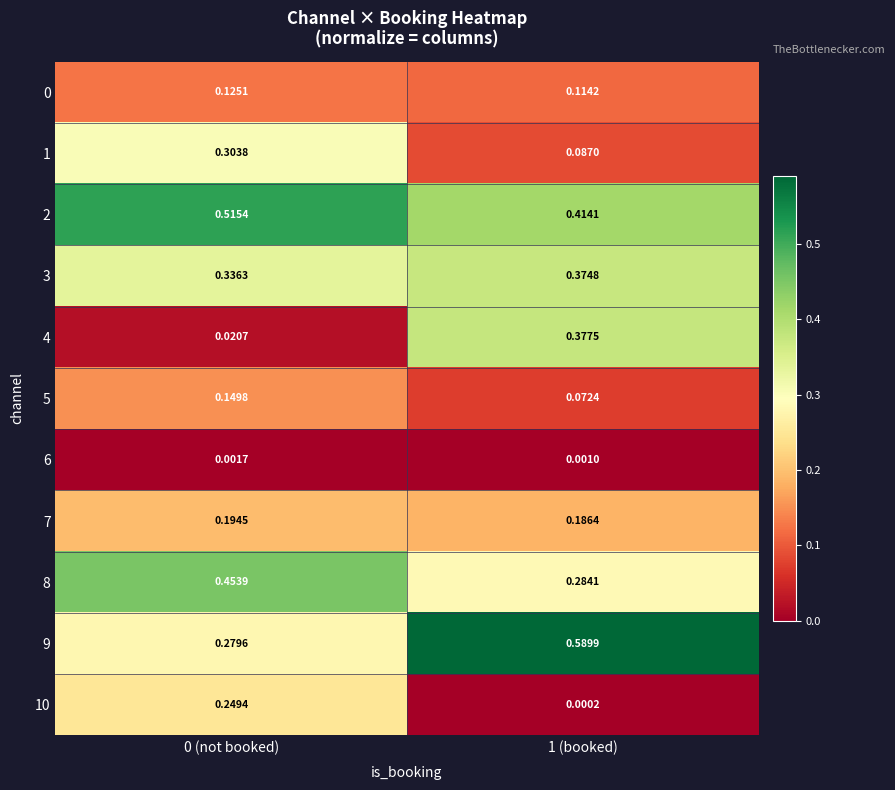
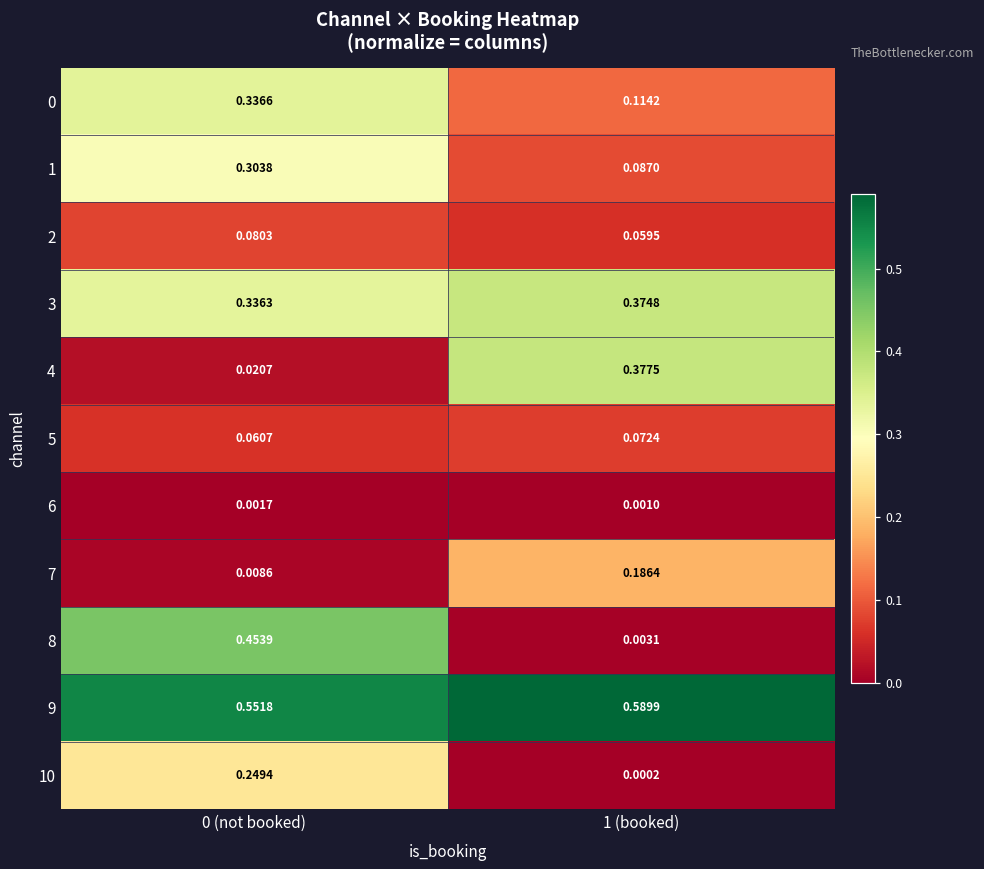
  {
    "0": {
-     "0 (not booked)": 0.1251,
+     "0 (not booked)": 0.3366,
      "1 (booked)": 0.1142
    },
    "1": {
      "0 (not booked)": 0.3038,
      "1 (booked)": 0.0870
    },
    "2": {
-     "0 (not booked)": 0.5154,
-     "1 (booked)": 0.4141
+     "0 (not booked)": 0.0803,
+     "1 (booked)": 0.0595
    },
    "3": {
      "0 (not booked)": 0.3363,
      "1 (booked)": 0.3748
    },
    "4": {
      "0 (not booked)": 0.0207,
      "1 (booked)": 0.3775
    },
    "5": {
-     "0 (not booked)": 0.1498,
+     "0 (not booked)": 0.0607,
      "1 (booked)": 0.0724
    },
    "6": {
      "0 (not booked)": 0.0017,
      "1 (booked)": 0.0010
    },
    "7": {
-     "0 (not booked)": 0.1945,
+     "0 (not booked)": 0.0086,
      "1 (booked)": 0.1864
    },
    "8": {
      "0 (not booked)": 0.4539,
-     "1 (booked)": 0.2841
+     "1 (booked)": 0.0031
    },
    "9": {
-     "0 (not booked)": 0.2796,
+     "0 (not booked)": 0.5518,
      "1 (booked)": 0.5899
    },
    "10": {
      "0 (not booked)": 0.2494,
      "1 (booked)": 0.0002
    }
  }
